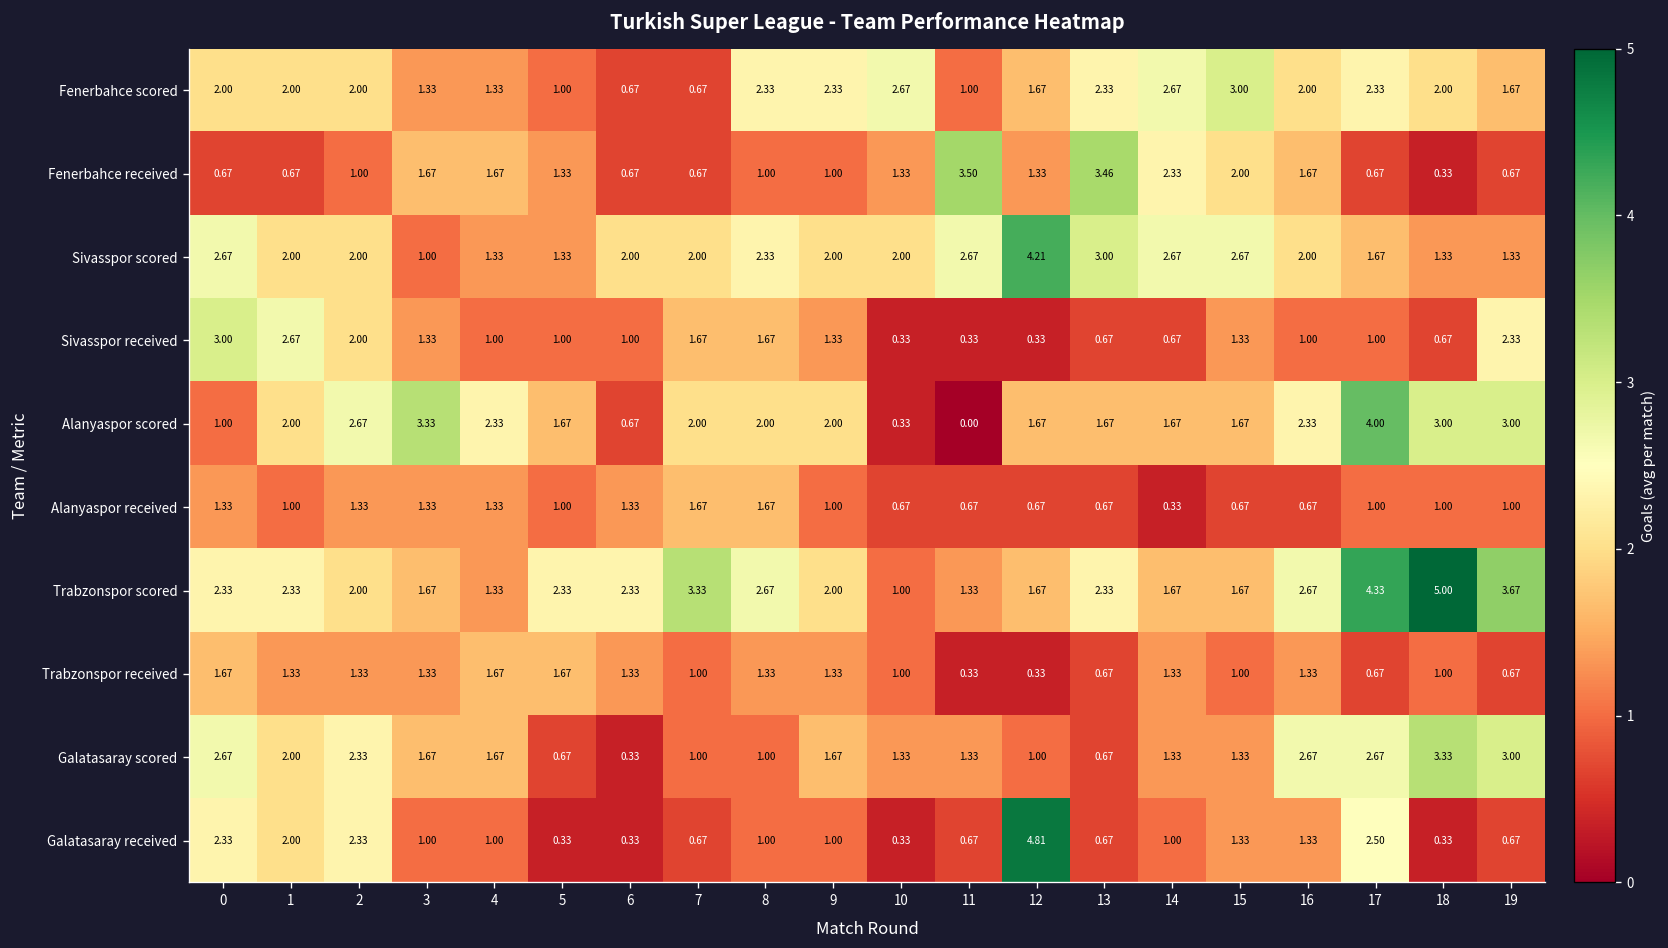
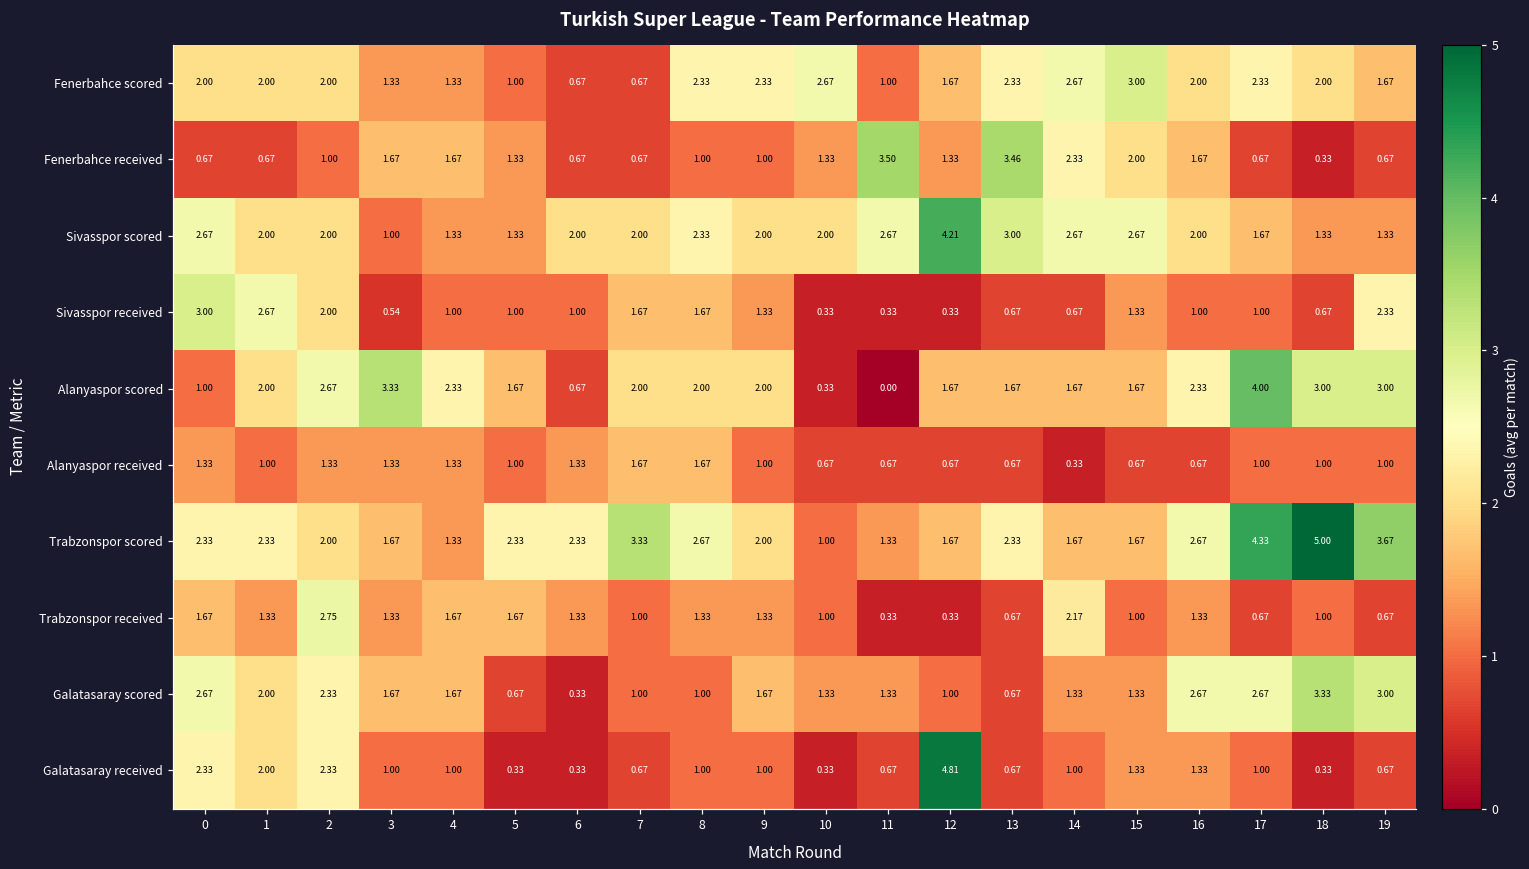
  {
    "Fenerbahce scored": {
      "0": 2.00,
      "1": 2.00,
      "2": 2.00,
      "3": 1.33,
      "4": 1.33,
      "5": 1.00,
      "6": 0.67,
      "7": 0.67,
      "8": 2.33,
      "9": 2.33,
      "10": 2.67,
      "11": 1.00,
      "12": 1.67,
      "13": 2.33,
      "14": 2.67,
      "15": 3.00,
      "16": 2.00,
      "17": 2.33,
      "18": 2.00,
      "19": 1.67
    },
    "Fenerbahce received": {
      "0": 0.67,
      "1": 0.67,
      "2": 1.00,
      "3": 1.67,
      "4": 1.67,
      "5": 1.33,
      "6": 0.67,
      "7": 0.67,
      "8": 1.00,
      "9": 1.00,
      "10": 1.33,
      "11": 3.50,
      "12": 1.33,
      "13": 3.46,
      "14": 2.33,
      "15": 2.00,
      "16": 1.67,
      "17": 0.67,
      "18": 0.33,
      "19": 0.67
    },
    "Sivasspor scored": {
      "0": 2.67,
      "1": 2.00,
      "2": 2.00,
      "3": 1.00,
      "4": 1.33,
      "5": 1.33,
      "6": 2.00,
      "7": 2.00,
      "8": 2.33,
      "9": 2.00,
      "10": 2.00,
      "11": 2.67,
      "12": 4.21,
      "13": 3.00,
      "14": 2.67,
      "15": 2.67,
      "16": 2.00,
      "17": 1.67,
      "18": 1.33,
      "19": 1.33
    },
    "Sivasspor received": {
      "0": 3.00,
      "1": 2.67,
      "2": 2.00,
-     "3": 1.33,
+     "3": 0.54,
      "4": 1.00,
      "5": 1.00,
      "6": 1.00,
      "7": 1.67,
      "8": 1.67,
      "9": 1.33,
      "10": 0.33,
      "11": 0.33,
      "12": 0.33,
      "13": 0.67,
      "14": 0.67,
      "15": 1.33,
      "16": 1.00,
      "17": 1.00,
      "18": 0.67,
      "19": 2.33
    },
    "Alanyaspor scored": {
      "0": 1.00,
      "1": 2.00,
      "2": 2.67,
      "3": 3.33,
      "4": 2.33,
      "5": 1.67,
      "6": 0.67,
      "7": 2.00,
      "8": 2.00,
      "9": 2.00,
      "10": 0.33,
      "11": 0.00,
      "12": 1.67,
      "13": 1.67,
      "14": 1.67,
      "15": 1.67,
      "16": 2.33,
      "17": 4.00,
      "18": 3.00,
      "19": 3.00
    },
    "Alanyaspor received": {
      "0": 1.33,
      "1": 1.00,
      "2": 1.33,
      "3": 1.33,
      "4": 1.33,
      "5": 1.00,
      "6": 1.33,
      "7": 1.67,
      "8": 1.67,
      "9": 1.00,
      "10": 0.67,
      "11": 0.67,
      "12": 0.67,
      "13": 0.67,
      "14": 0.33,
      "15": 0.67,
      "16": 0.67,
      "17": 1.00,
      "18": 1.00,
      "19": 1.00
    },
    "Trabzonspor scored": {
      "0": 2.33,
      "1": 2.33,
      "2": 2.00,
      "3": 1.67,
      "4": 1.33,
      "5": 2.33,
      "6": 2.33,
      "7": 3.33,
      "8": 2.67,
      "9": 2.00,
      "10": 1.00,
      "11": 1.33,
      "12": 1.67,
      "13": 2.33,
      "14": 1.67,
      "15": 1.67,
      "16": 2.67,
      "17": 4.33,
      "18": 5.00,
      "19": 3.67
    },
    "Trabzonspor received": {
      "0": 1.67,
      "1": 1.33,
-     "2": 1.33,
+     "2": 2.75,
      "3": 1.33,
      "4": 1.67,
      "5": 1.67,
      "6": 1.33,
      "7": 1.00,
      "8": 1.33,
      "9": 1.33,
      "10": 1.00,
      "11": 0.33,
      "12": 0.33,
      "13": 0.67,
-     "14": 1.33,
+     "14": 2.17,
      "15": 1.00,
      "16": 1.33,
      "17": 0.67,
      "18": 1.00,
      "19": 0.67
    },
    "Galatasaray scored": {
      "0": 2.67,
      "1": 2.00,
      "2": 2.33,
      "3": 1.67,
      "4": 1.67,
      "5": 0.67,
      "6": 0.33,
      "7": 1.00,
      "8": 1.00,
      "9": 1.67,
      "10": 1.33,
      "11": 1.33,
      "12": 1.00,
      "13": 0.67,
      "14": 1.33,
      "15": 1.33,
      "16": 2.67,
      "17": 2.67,
      "18": 3.33,
      "19": 3.00
    },
    "Galatasaray received": {
      "0": 2.33,
      "1": 2.00,
      "2": 2.33,
      "3": 1.00,
      "4": 1.00,
      "5": 0.33,
      "6": 0.33,
      "7": 0.67,
      "8": 1.00,
      "9": 1.00,
      "10": 0.33,
      "11": 0.67,
      "12": 4.81,
      "13": 0.67,
      "14": 1.00,
      "15": 1.33,
      "16": 1.33,
-     "17": 2.50,
+     "17": 1.00,
      "18": 0.33,
      "19": 0.67
    }
  }
